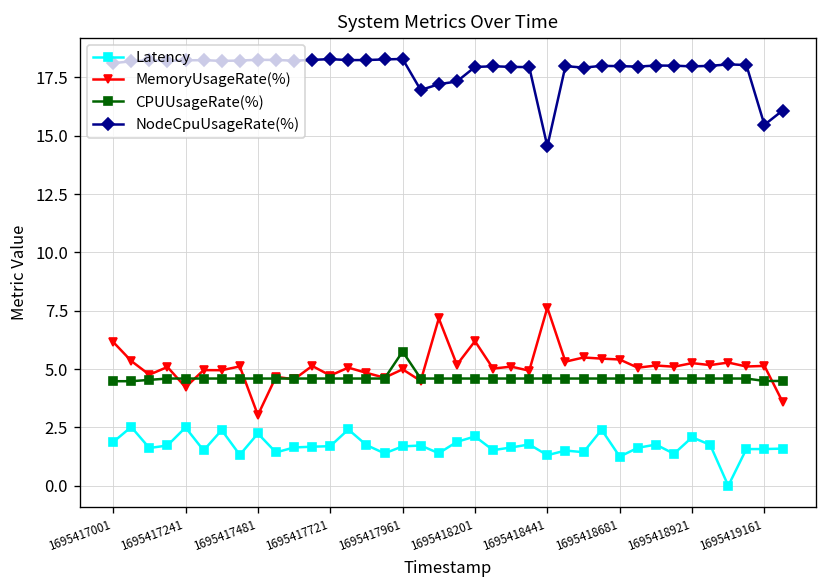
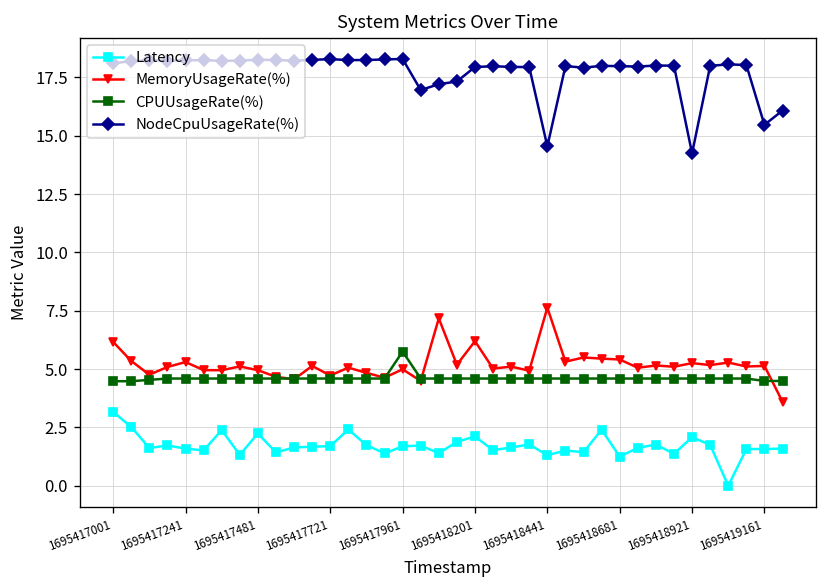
  {
    "Latency": {
-     "1695417001": 1.9,
-     "1695417241": 2.5,
+     "1695417001": 3.2,
+     "1695417241": 1.6,
      "1695417481": 2.2,
      "1695417721": 1.7,
      "1695417961": 1.7,
      "1695418201": 2.1,
      "1695418441": 1.3,
      "1695418681": 1.3,
      "1695418921": 2.1,
      "1695419161": 1.6
    },
    "MemoryUsageRate(%)": {
      "1695417001": 6.2,
-     "1695417241": 4.2,
-     "1695417481": 3.0,
+     "1695417241": 5.3,
+     "1695417481": 5.0,
      "1695417961": 5.0,
      "1695418201": 6.2,
      "1695418441": 7.6,
      "1695418681": 5.4,
      "1695418921": 5.3,
      "1695419161": 5.1
    },
    "CPUUsageRate(%)": {
      "1695417001": 4.5,
      "1695417241": 4.6,
      "1695417481": 4.6,
      "1695417961": 5.8,
      "1695418201": 4.6,
      "1695418441": 4.6,
      "1695418681": 4.6,
      "1695418921": 4.6,
      "1695419161": 4.5
    },
    "NodeCpuUsageRate(%)": {
      "1695417721": 18.3,
      "1695417961": 18.3,
      "1695418201": 17.9,
      "1695418441": 14.5,
      "1695418681": 18.0,
-     "1695418921": 18.0,
+     "1695418921": 14.2,
      "1695419161": 15.5
    }
  }
